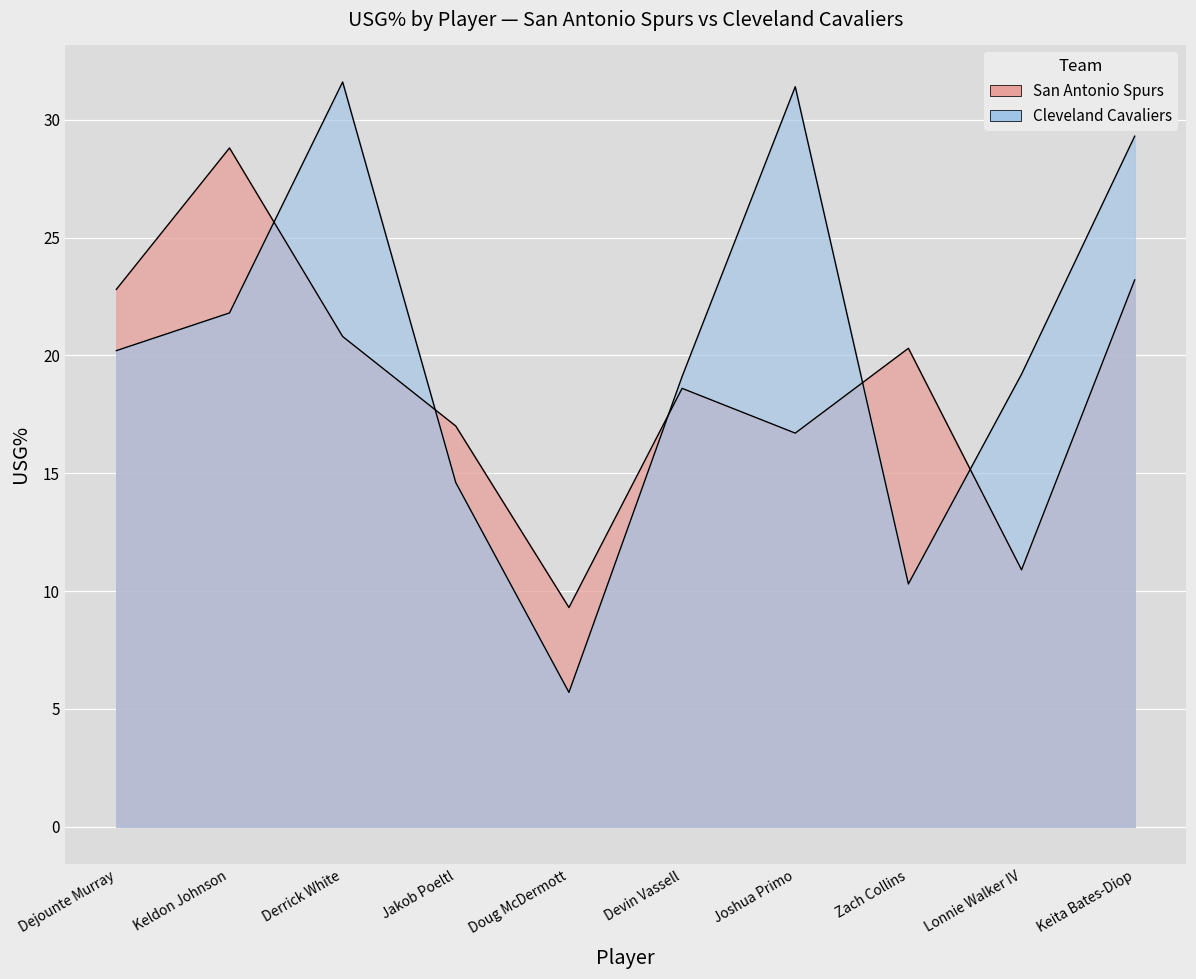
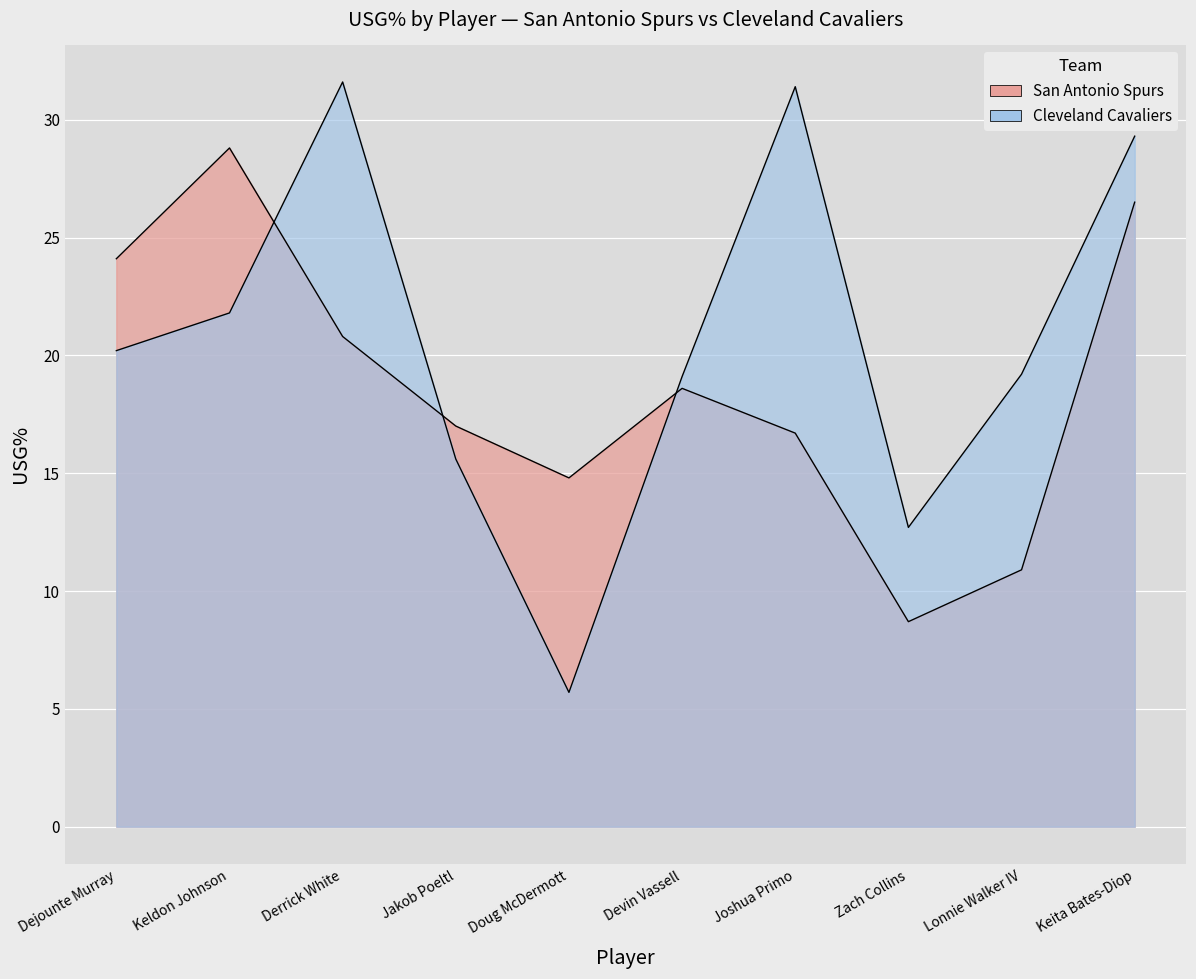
  {
    "San Antonio Spurs": {
-     "Dejounte Murray": 22.8,
+     "Dejounte Murray": 24.1,
      "Keldon Johnson": 28.8,
      "Derrick White": 20.8,
      "Jakob Poeltl": 17.0,
-     "Doug McDermott": 9.3,
+     "Doug McDermott": 14.8,
      "Devin Vassell": 18.6,
      "Joshua Primo": 16.7,
-     "Zach Collins": 20.3,
+     "Zach Collins": 8.7,
      "Lonnie Walker IV": 10.9,
-     "Keita Bates-Diop": 23.2
+     "Keita Bates-Diop": 26.5
    },
    "Cleveland Cavaliers": {
      "Dejounte Murray": 20.2,
      "Keldon Johnson": 21.8,
      "Derrick White": 31.6,
-     "Jakob Poeltl": 14.6,
+     "Jakob Poeltl": 15.6,
      "Doug McDermott": 5.7,
      "Devin Vassell": 19.1,
      "Joshua Primo": 31.4,
-     "Zach Collins": 10.3,
+     "Zach Collins": 12.7,
      "Lonnie Walker IV": 19.2,
      "Keita Bates-Diop": 29.3
    }
  }
